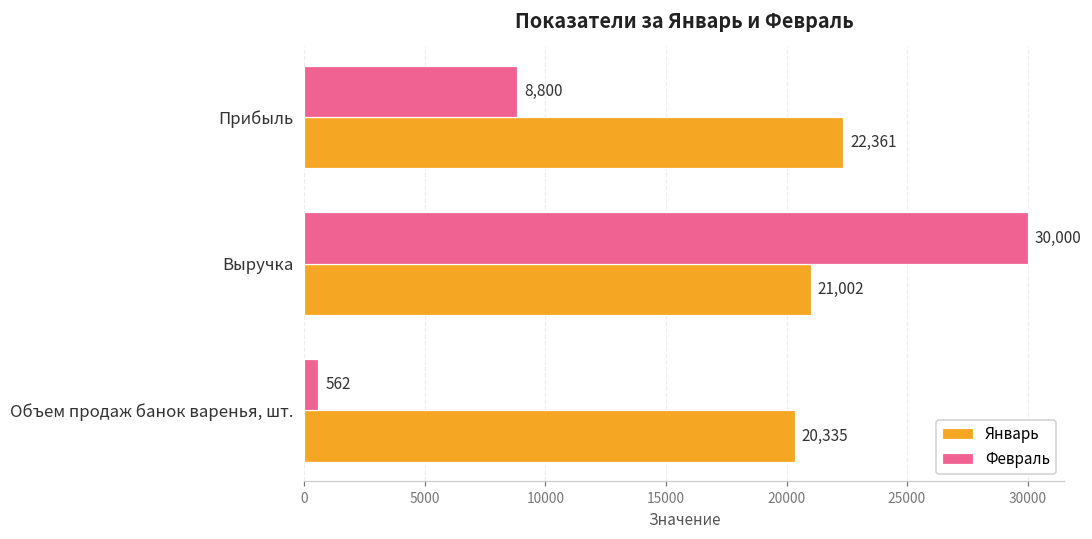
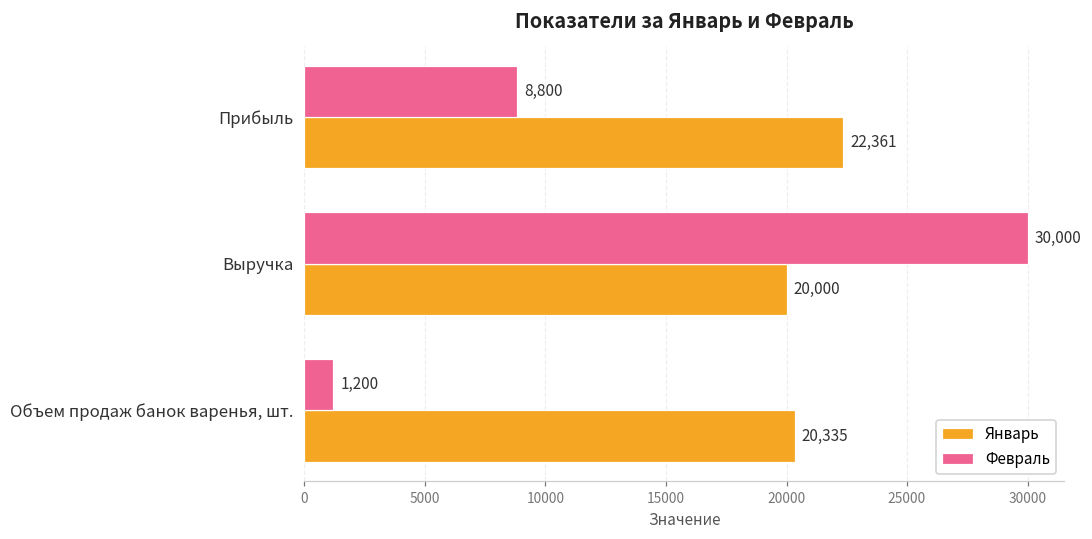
  {
    "Январь": {
      "Прибыль": "22,361",
-     "Выручка": "21,002",
+     "Выручка": "20,000",
      "Объем продаж банок варенья, шт.": "20,335"
    },
    "Февраль": {
      "Прибыль": "8,800",
      "Выручка": "30,000",
-     "Объем продаж банок варенья, шт.": "562"
+     "Объем продаж банок варенья, шт.": "1,200"
    }
  }
